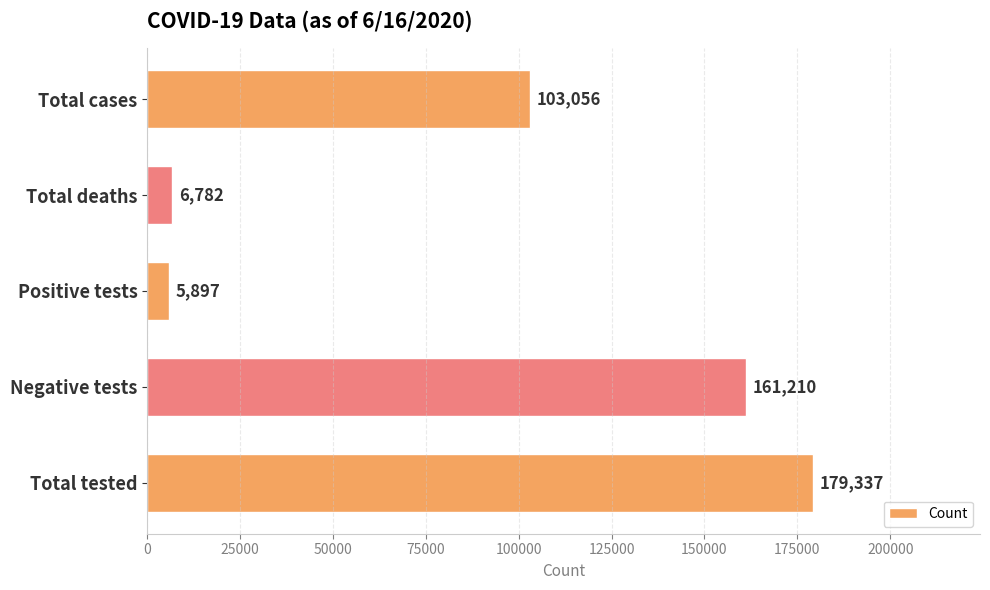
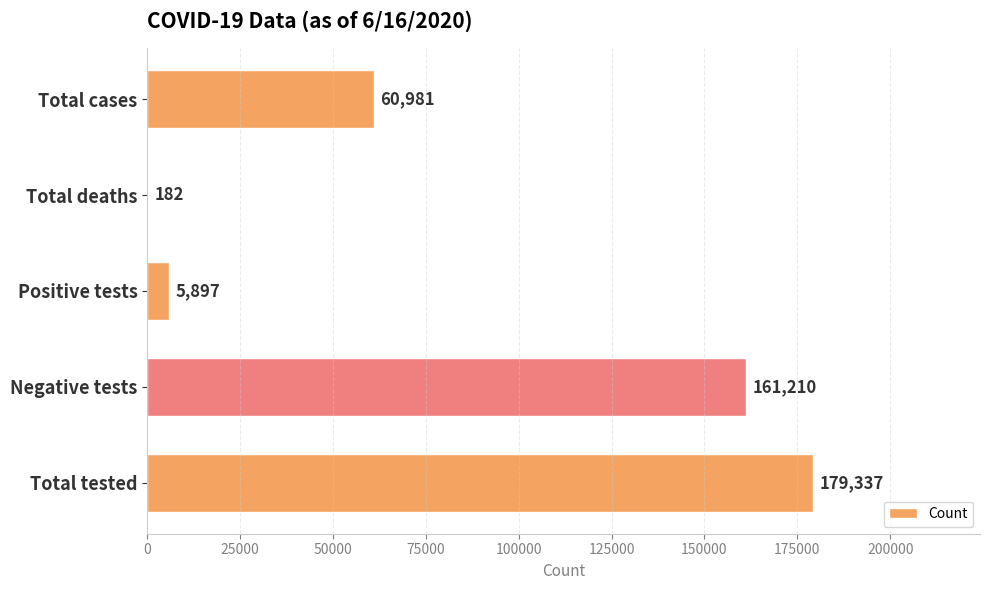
  {
-   "Total cases": "103,056",
-   "Total deaths": "6,782",
+   "Total cases": "60,981",
+   "Total deaths": "182",
    "Positive tests": "5,897",
    "Negative tests": "161,210",
    "Total tested": "179,337"
  }
